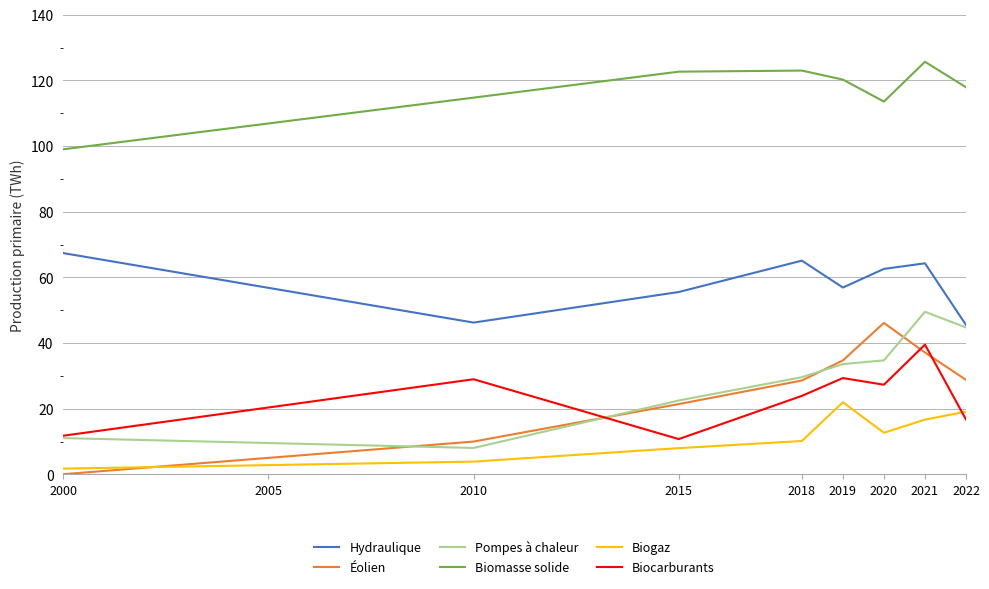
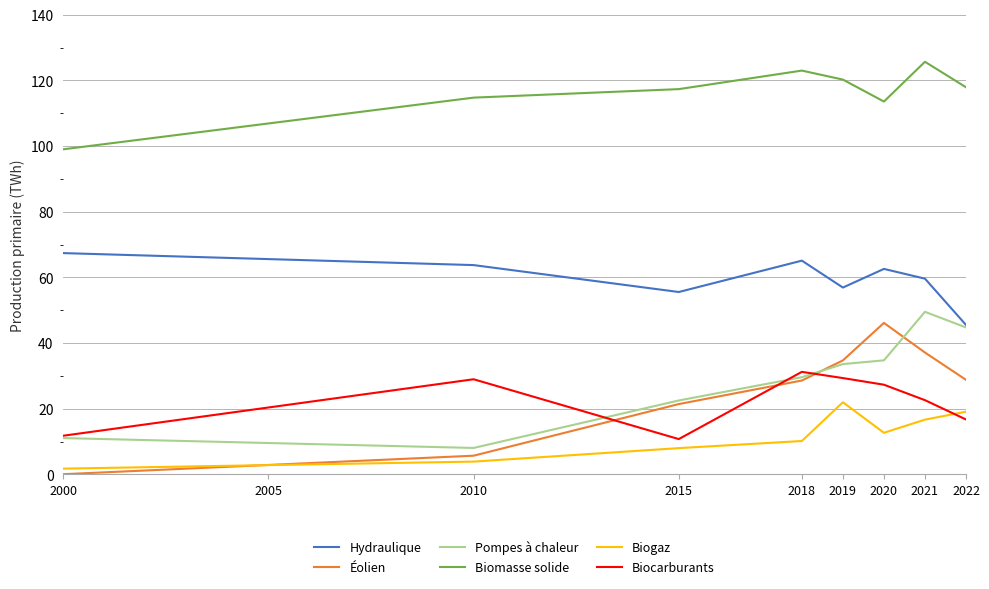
  {
    "Hydraulique": {
      "2000": 67,
-     "2010": 46,
+     "2010": 64,
      "2015": 56,
      "2018": 65,
      "2019": 57,
      "2020": 63,
-     "2021": 64
+     "2021": 60
    },
    "Éolien": {
      "2000": 0,
-     "2010": 10,
+     "2010": 6,
      "2015": 21,
      "2018": 29,
      "2019": 35,
      "2020": 46,
      "2021": 37,
      "2022": 29
    },
    "Pompes à chaleur": {
      "2010": 8,
      "2015": 23,
      "2018": 30,
      "2019": 34,
      "2020": 35,
      "2021": 50
    },
    "Biomasse solide": {
      "2000": 99,
      "2010": 115,
-     "2015": 123,
+     "2015": 117,
      "2018": 123,
      "2019": 120,
      "2020": 114,
      "2021": 126,
      "2022": 118
    },
    "Biogaz": {
      "2000": 2,
      "2010": 4,
      "2015": 8,
      "2018": 10,
      "2019": 22,
      "2020": 13,
      "2021": 17,
      "2022": 19
    },
    "Biocarburants": {
      "2010": 29,
      "2015": 11,
-     "2018": 24,
+     "2018": 31,
      "2019": 29,
      "2020": 27,
-     "2021": 40,
+     "2021": 23,
      "2022": 17
    }
  }
